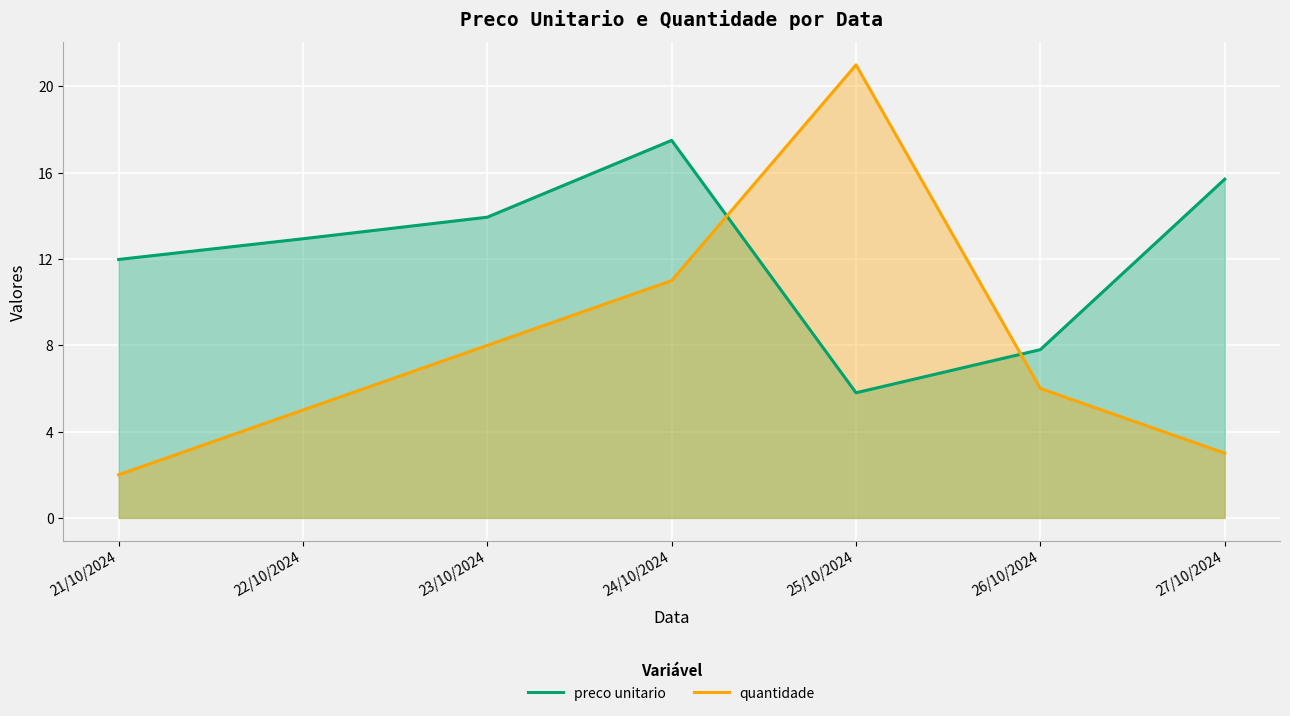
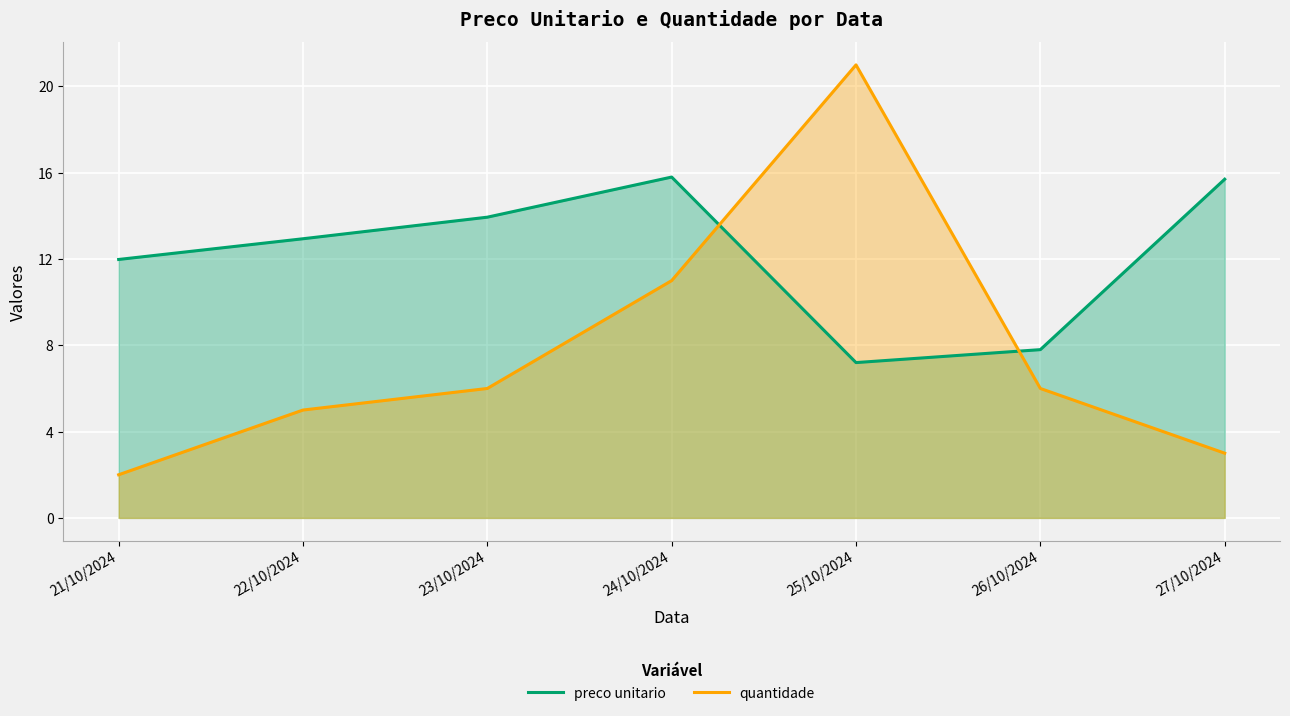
  {
    "preco unitario": {
      "21/10/2024": 12.0,
      "22/10/2024": 12.9,
      "23/10/2024": 13.9,
-     "24/10/2024": 17.5,
-     "25/10/2024": 5.8,
+     "24/10/2024": 15.8,
+     "25/10/2024": 7.2,
      "26/10/2024": 7.8,
      "27/10/2024": 15.7
    },
    "quantidade": {
      "21/10/2024": 2,
      "22/10/2024": 5,
-     "23/10/2024": 8,
+     "23/10/2024": 6,
      "24/10/2024": 11,
      "25/10/2024": 21,
      "26/10/2024": 6,
      "27/10/2024": 3
    }
  }
